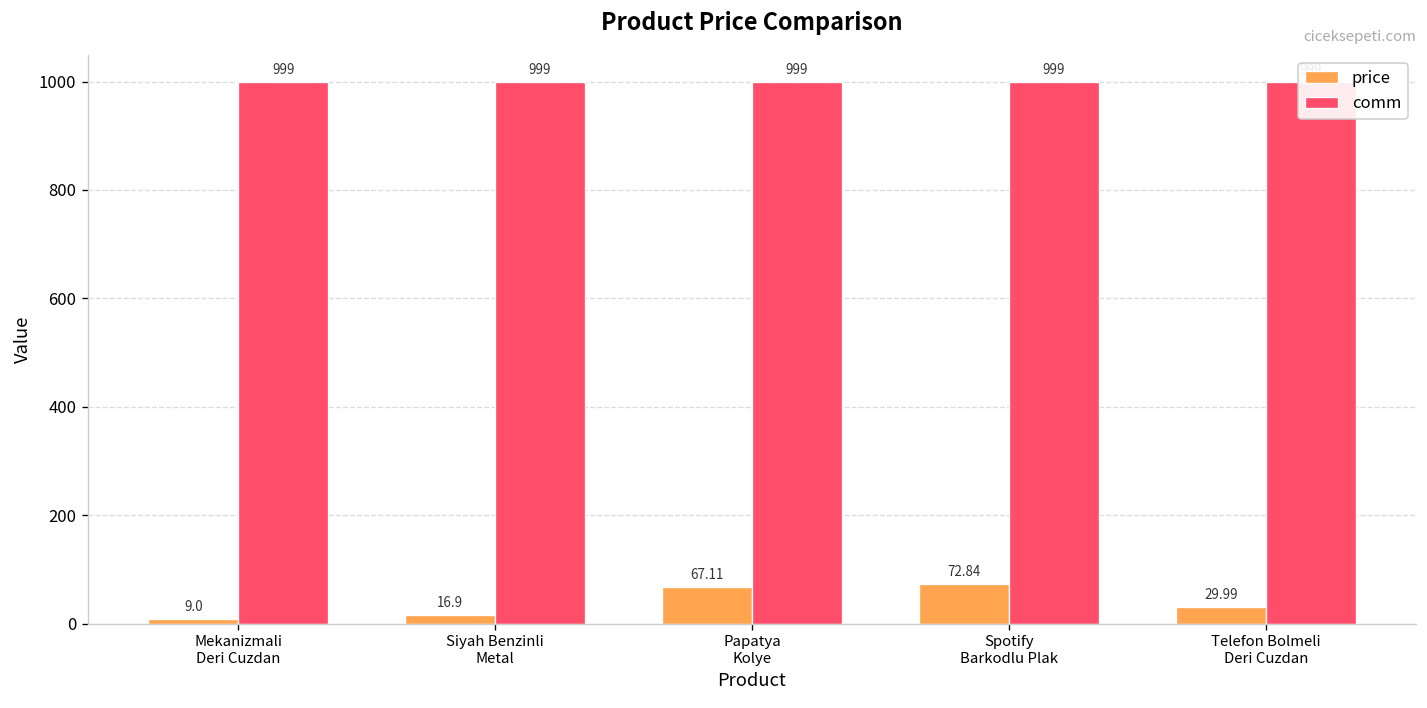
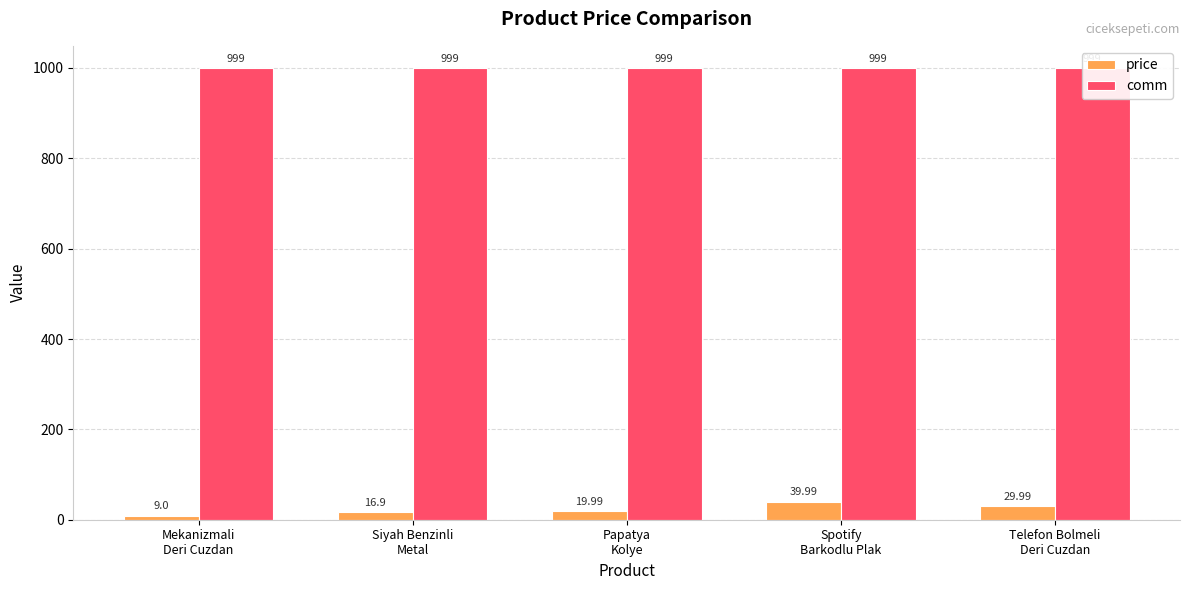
  {
    "price": {
      "Mekanizmali Deri Cuzdan": 9.0,
      "Siyah Benzinli Metal": 16.9,
-     "Papatya Kolye": 67.11,
-     "Spotify Barkodlu Plak": 72.84,
+     "Papatya Kolye": 19.99,
+     "Spotify Barkodlu Plak": 39.99,
      "Telefon Bolmeli Deri Cuzdan": 29.99
    },
    "comm": {
      "Mekanizmali Deri Cuzdan": 999,
      "Siyah Benzinli Metal": 999,
      "Papatya Kolye": 999,
      "Spotify Barkodlu Plak": 999
    }
  }
